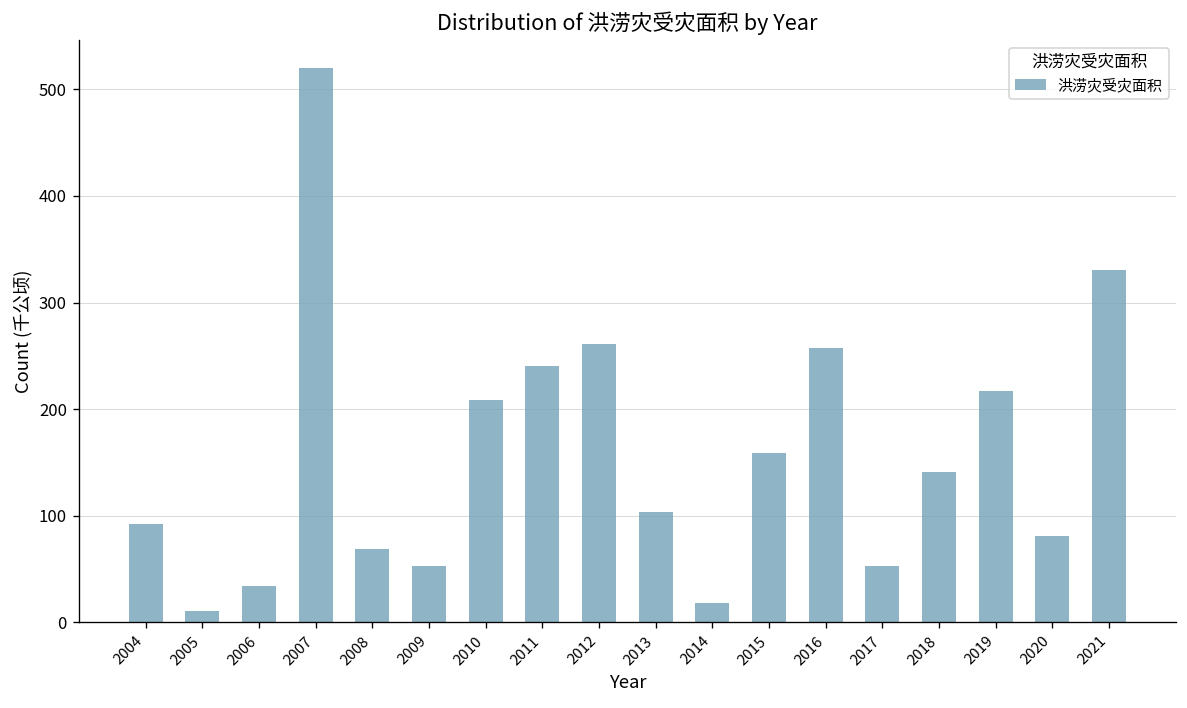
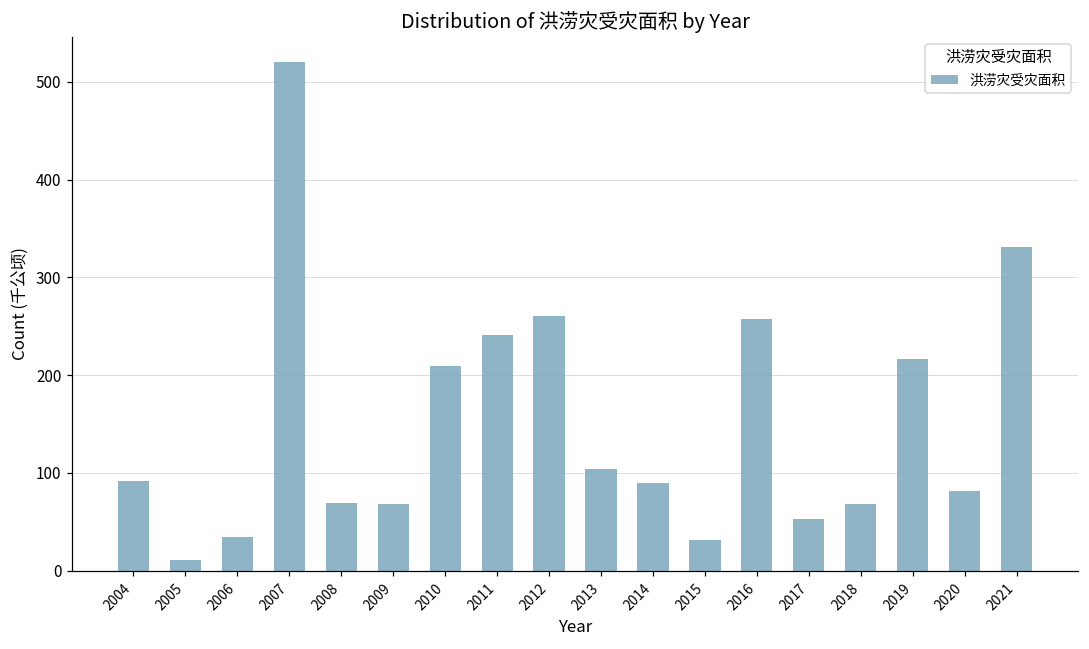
  {
    "2004": 90,
    "2005": 10,
    "2006": 30,
    "2007": 520,
    "2008": 70,
-   "2009": 50,
+   "2009": 70,
    "2010": 210,
    "2011": 240,
    "2012": 260,
    "2013": 100,
-   "2014": 20,
-   "2015": 160,
+   "2014": 90,
+   "2015": 30,
    "2016": 260,
    "2017": 50,
-   "2018": 140,
+   "2018": 70,
    "2019": 220,
    "2020": 80,
    "2021": 330
  }
